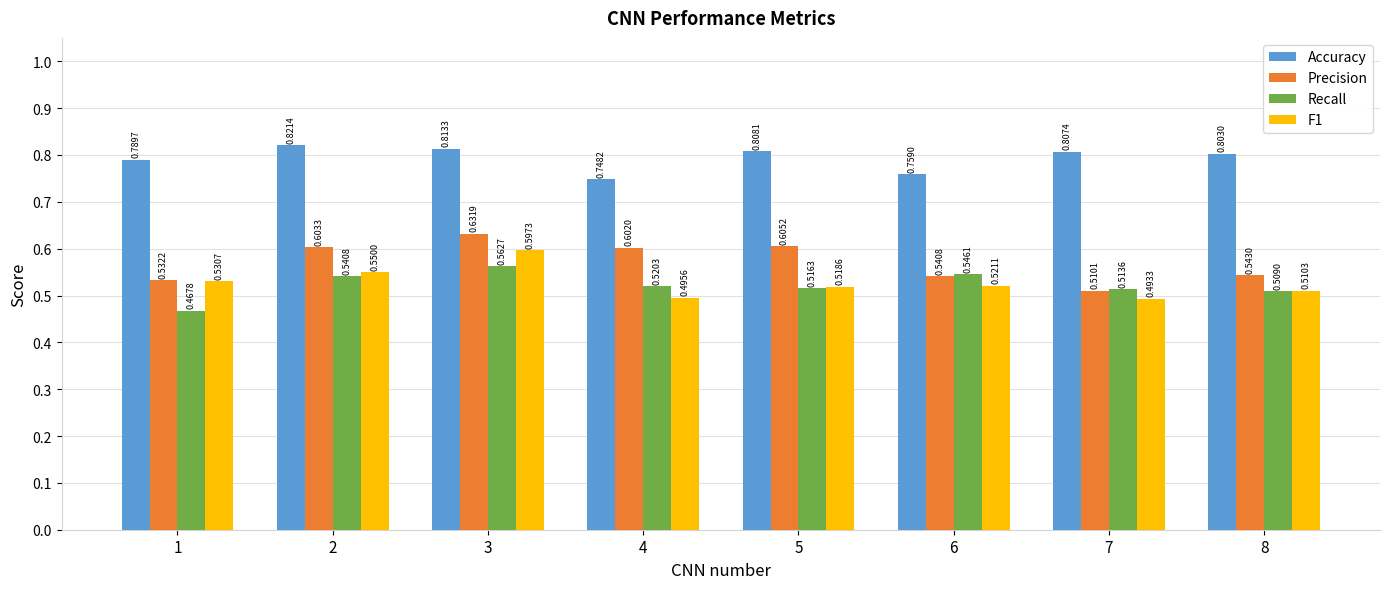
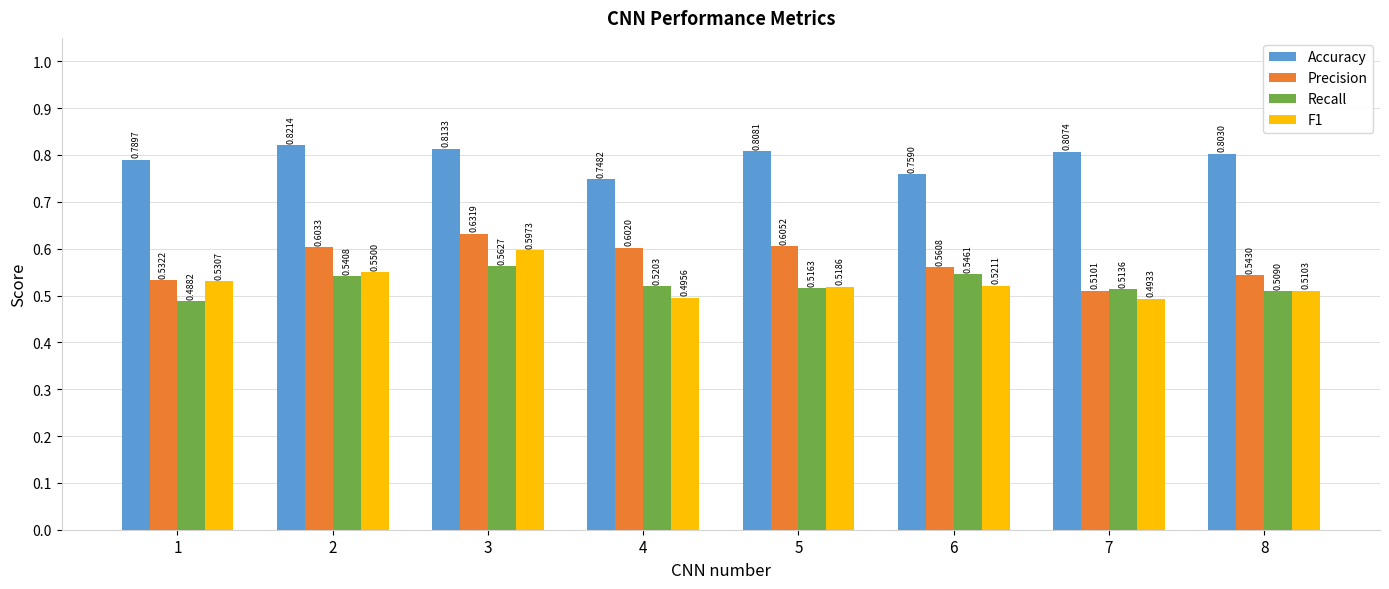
  {
    "Accuracy": {
      "1": 0.7897,
      "2": 0.8214,
      "3": 0.8133,
      "4": 0.7482,
      "5": 0.8081,
      "6": 0.7590,
      "7": 0.8074,
      "8": 0.8030
    },
    "Precision": {
      "1": 0.5322,
      "2": 0.6033,
      "3": 0.6319,
      "4": 0.6020,
      "5": 0.6052,
-     "6": 0.5408,
+     "6": 0.5608,
      "7": 0.5101,
      "8": 0.5430
    },
    "Recall": {
-     "1": 0.4678,
+     "1": 0.4882,
      "2": 0.5408,
      "3": 0.5627,
      "4": 0.5203,
      "5": 0.5163,
      "6": 0.5461,
      "7": 0.5136,
      "8": 0.5090
    },
    "F1": {
      "1": 0.5307,
      "2": 0.5500,
      "3": 0.5973,
      "4": 0.4956,
      "5": 0.5186,
      "6": 0.5211,
      "7": 0.4933,
      "8": 0.5103
    }
  }
